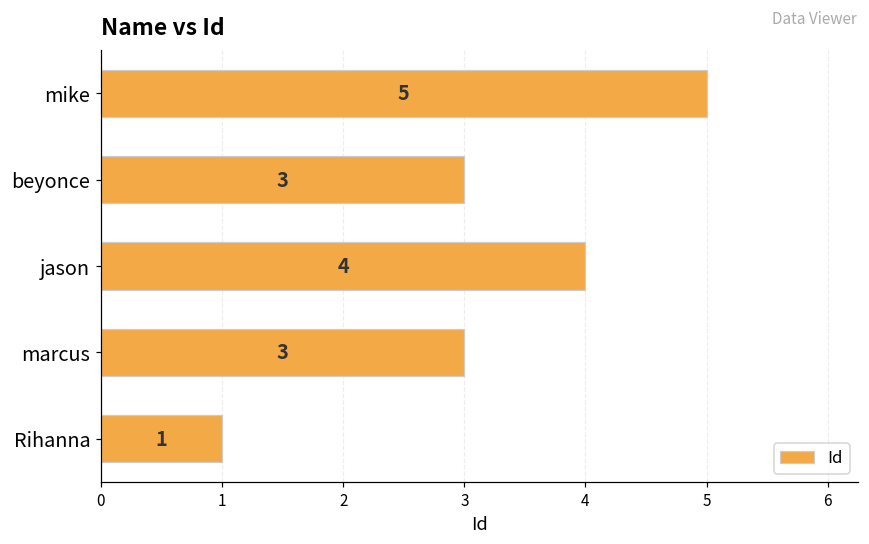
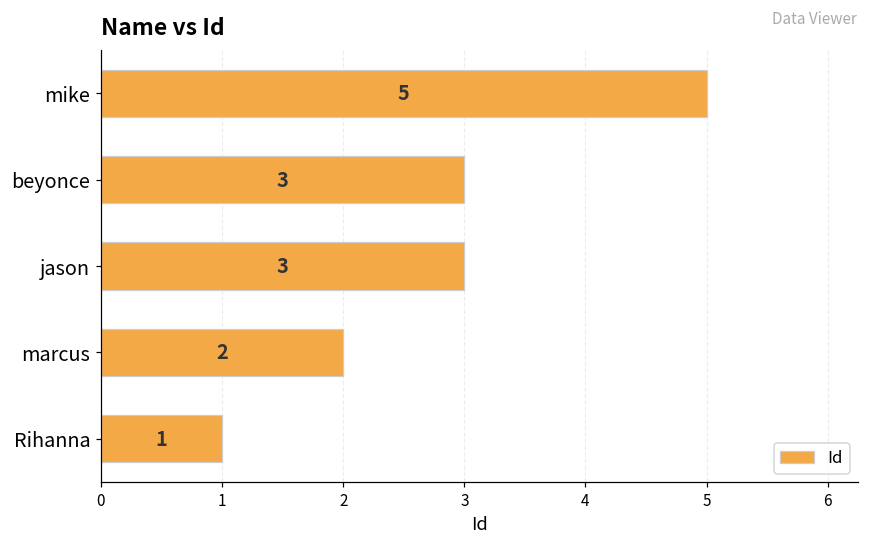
  {
    "mike": 5,
    "beyonce": 3,
-   "jason": 4,
-   "marcus": 3,
+   "jason": 3,
+   "marcus": 2,
    "Rihanna": 1
  }
